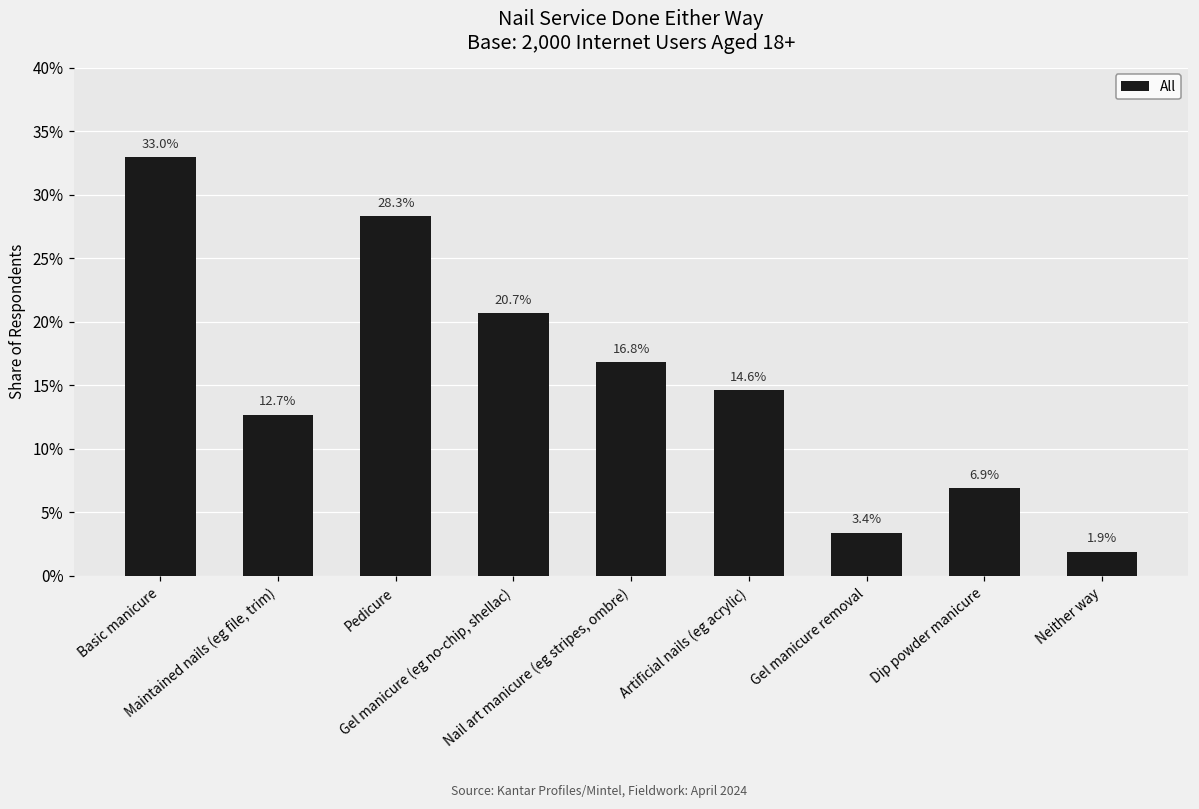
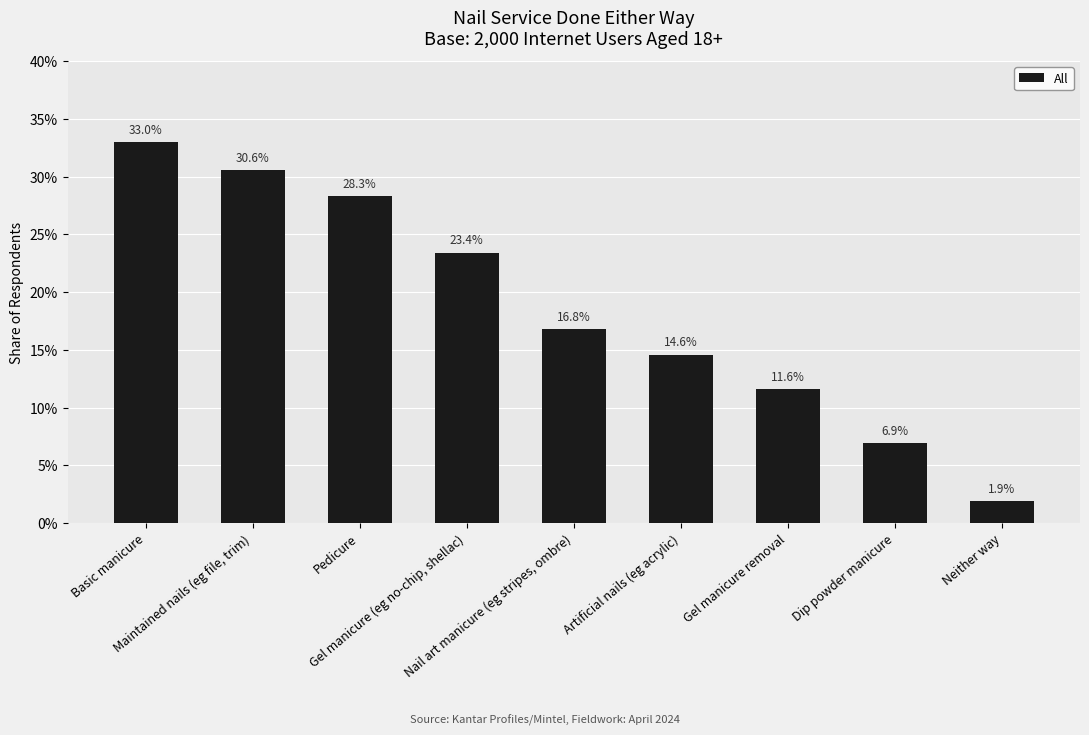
  {
    "Basic manicure": "33.0%",
-   "Maintained nails (eg file, trim)": "12.7%",
+   "Maintained nails (eg file, trim)": "30.6%",
    "Pedicure": "28.3%",
-   "Gel manicure (eg no-chip, shellac)": "20.7%",
+   "Gel manicure (eg no-chip, shellac)": "23.4%",
    "Nail art manicure (eg stripes, ombre)": "16.8%",
    "Artificial nails (eg acrylic)": "14.6%",
-   "Gel manicure removal": "3.4%",
+   "Gel manicure removal": "11.6%",
    "Dip powder manicure": "6.9%",
    "Neither way": "1.9%"
  }
